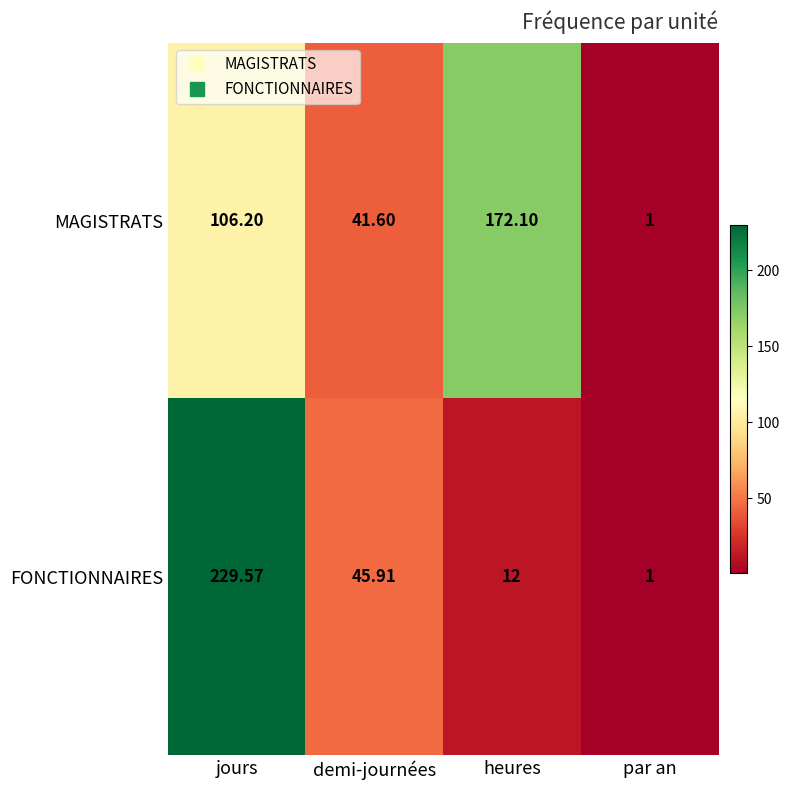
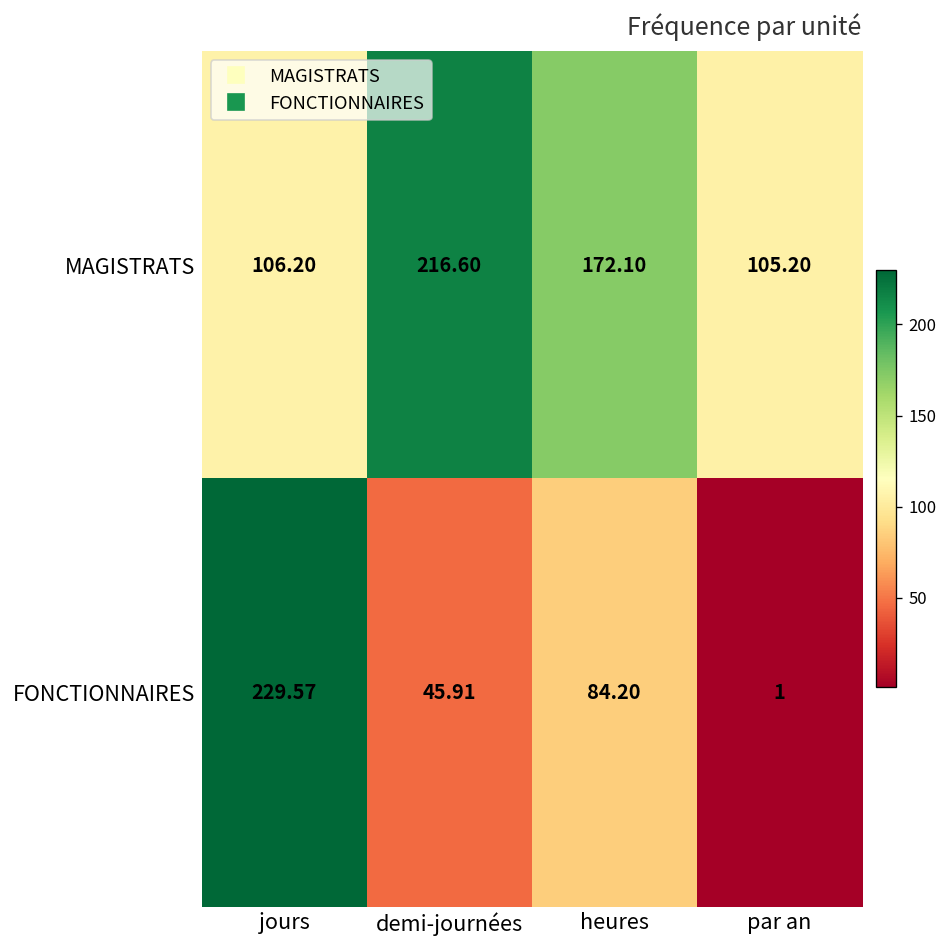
  {
    "MAGISTRATS": {
      "jours": 106.20,
-     "demi-journées": 41.60,
+     "demi-journées": 216.60,
      "heures": 172.10,
-     "par an": 1
+     "par an": 105.20
    },
    "FONCTIONNAIRES": {
      "jours": 229.57,
      "demi-journées": 45.91,
-     "heures": 12,
+     "heures": 84.20,
      "par an": 1
    }
  }
